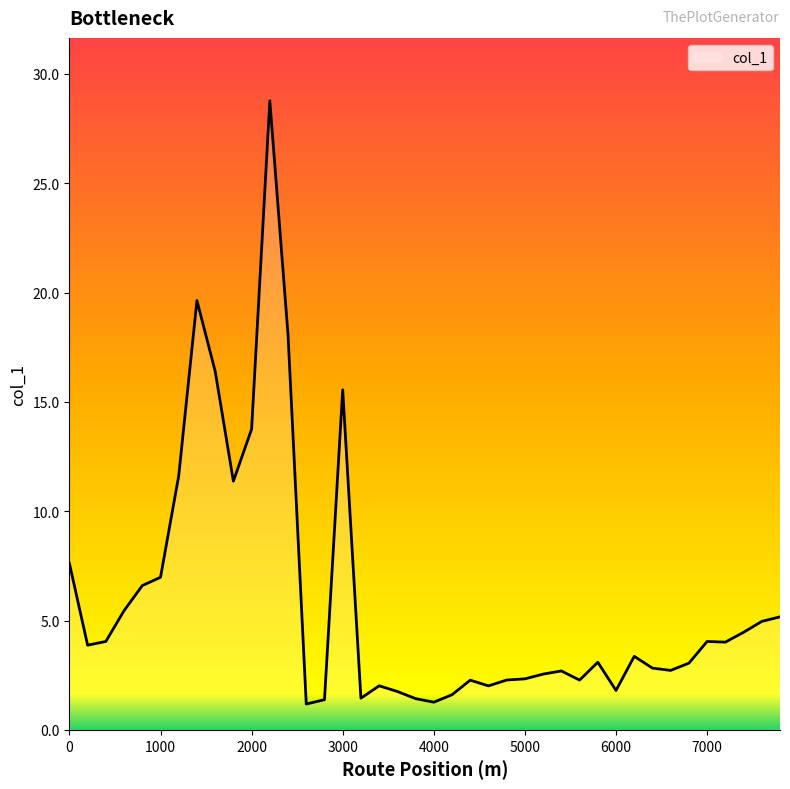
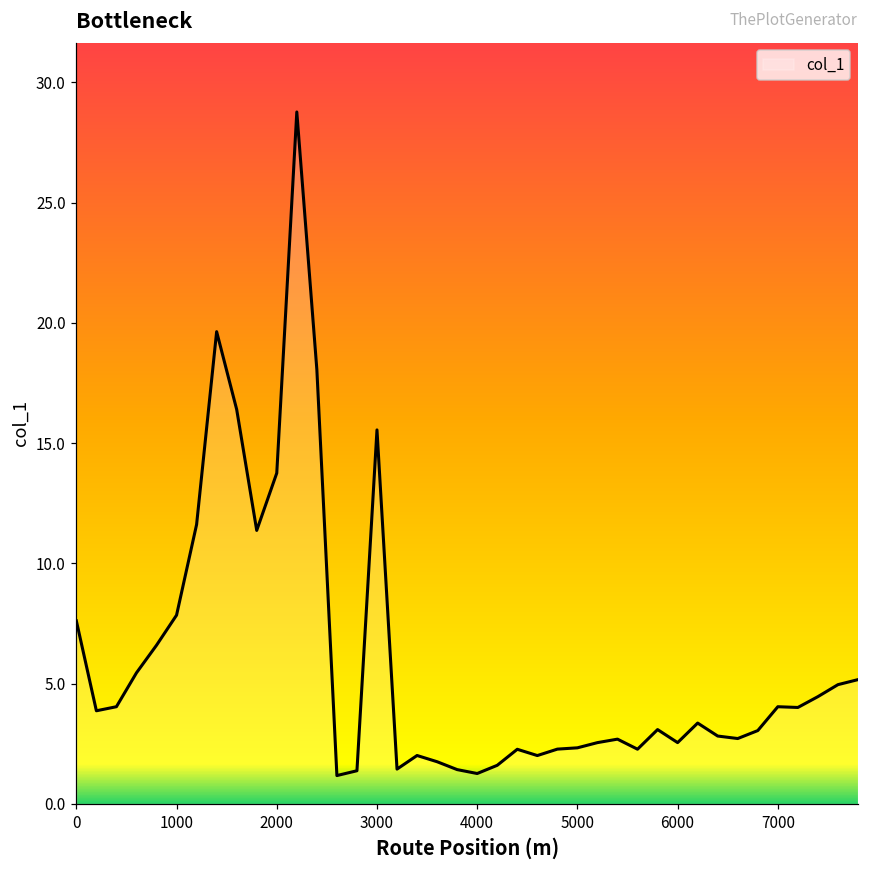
  {
    "0": 7.6,
-   "1000": 7.0,
+   "1000": 7.9,
    "2000": 13.8,
    "3000": 15.6,
    "4000": 1.3,
    "5000": 2.3,
-   "6000": 1.8,
+   "6000": 2.6,
    "7000": 4.0
  }
